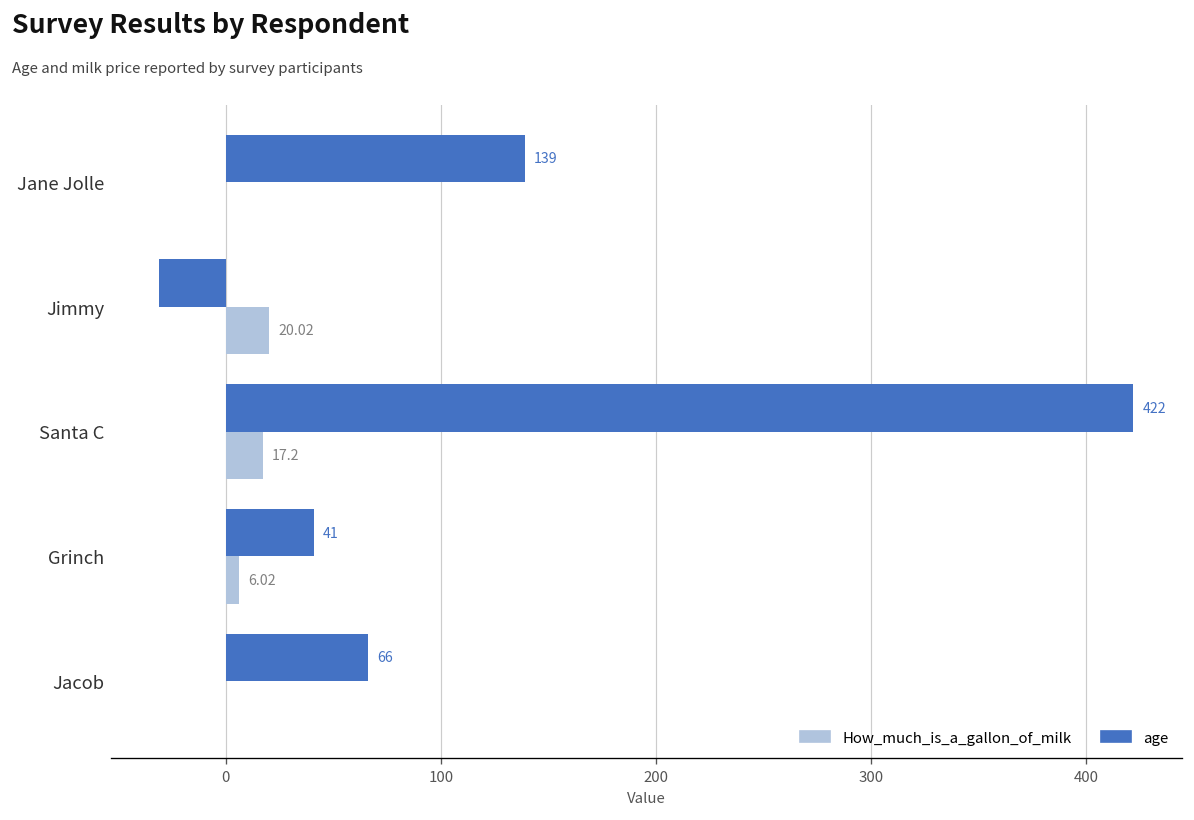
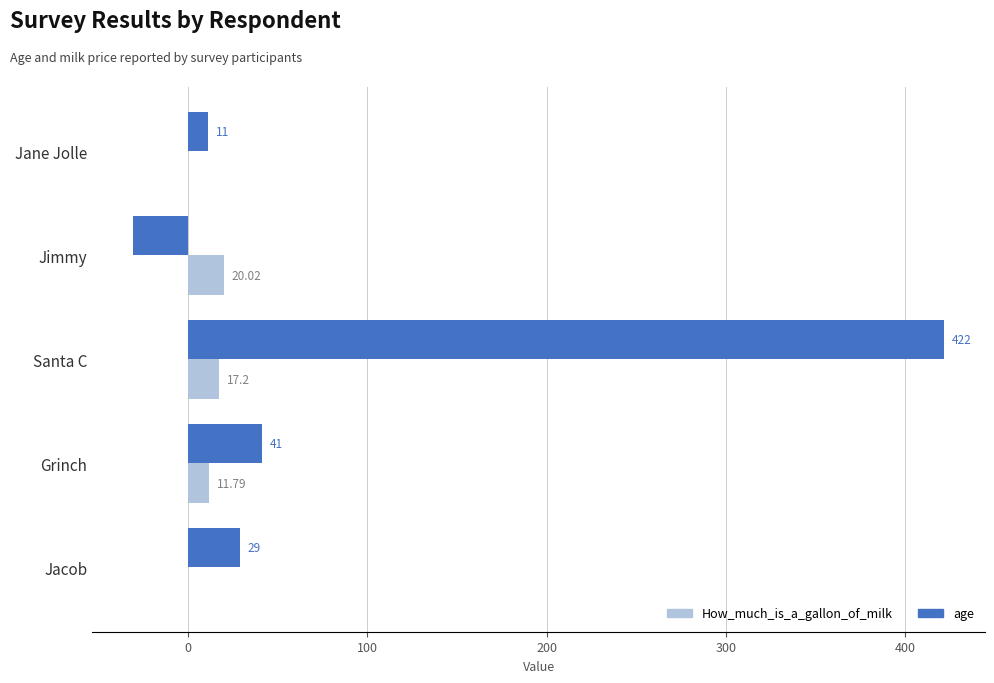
  {
    "How_much_is_a_gallon_of_milk": {
      "Jimmy": 20.02,
      "Santa C": 17.2,
-     "Grinch": 6.02
+     "Grinch": 11.79
    },
    "age": {
-     "Jane Jolle": 139,
+     "Jane Jolle": 11,
      "Santa C": 422,
      "Grinch": 41,
-     "Jacob": 66
+     "Jacob": 29
    }
  }
